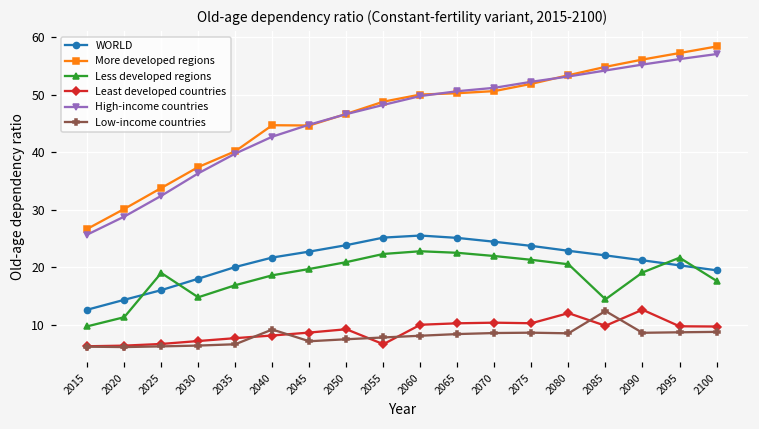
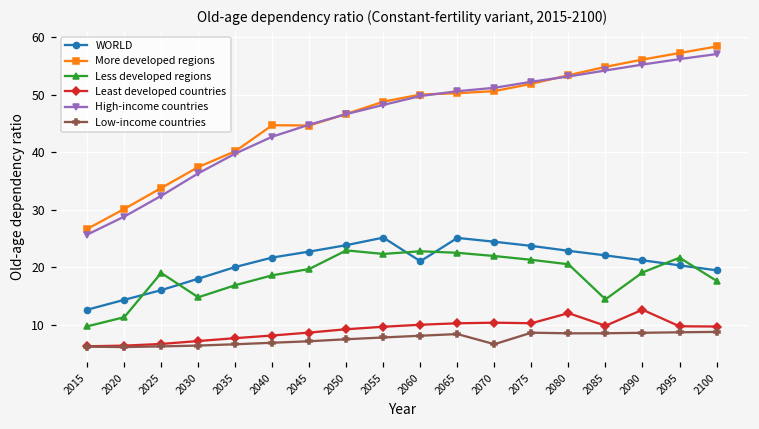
  {
    "WORLD": {
      "2015": 13,
      "2020": 14,
      "2025": 16,
      "2030": 18,
      "2035": 20,
      "2040": 22,
      "2045": 23,
      "2050": 24,
      "2055": 25,
-     "2060": 26,
+     "2060": 21,
      "2065": 25,
      "2070": 24,
      "2075": 24,
      "2080": 23,
      "2085": 22,
      "2090": 21,
      "2095": 20,
      "2100": 19
    },
    "More developed regions": {
      "2015": 27,
      "2020": 30,
      "2025": 34,
      "2030": 37,
      "2040": 45,
      "2055": 49,
      "2070": 51,
      "2085": 55,
      "2090": 56,
      "2095": 57,
      "2100": 58
    },
    "Less developed regions": {
      "2015": 10,
      "2020": 11,
      "2025": 19,
      "2030": 15,
      "2035": 17,
      "2040": 19,
      "2045": 20,
-     "2050": 21,
+     "2050": 23,
      "2055": 22,
      "2060": 23,
      "2065": 23,
      "2070": 22,
      "2075": 21,
      "2080": 21,
      "2085": 14,
      "2090": 19,
      "2095": 22,
      "2100": 18
    },
    "Least developed countries": {
      "2030": 7,
      "2035": 8,
      "2040": 8,
      "2045": 9,
      "2050": 9,
-     "2055": 7,
+     "2055": 10,
      "2060": 10,
      "2065": 10,
      "2070": 10,
      "2075": 10,
      "2080": 12,
      "2085": 10,
      "2090": 13,
      "2095": 10,
      "2100": 10
    },
    "High-income countries": {
      "2015": 26,
      "2020": 29,
      "2025": 32,
      "2030": 36,
      "2040": 43,
      "2055": 48,
      "2070": 51,
      "2085": 54,
      "2090": 55,
      "2095": 56,
      "2100": 57
    },
    "Low-income countries": {
      "2030": 6,
      "2035": 7,
-     "2040": 9,
+     "2040": 7,
      "2045": 7,
      "2050": 8,
      "2055": 8,
      "2060": 8,
      "2065": 8,
-     "2070": 9,
+     "2070": 7,
      "2075": 9,
      "2080": 9,
-     "2085": 12,
+     "2085": 9,
      "2090": 9,
      "2095": 9,
      "2100": 9
    }
  }
